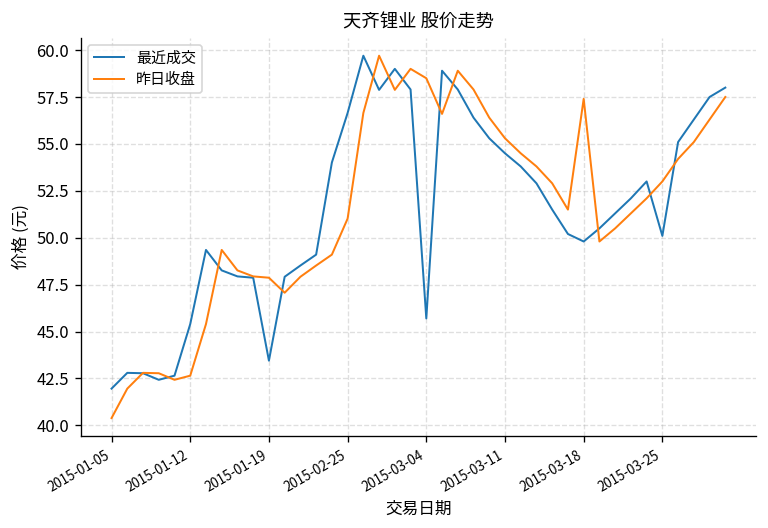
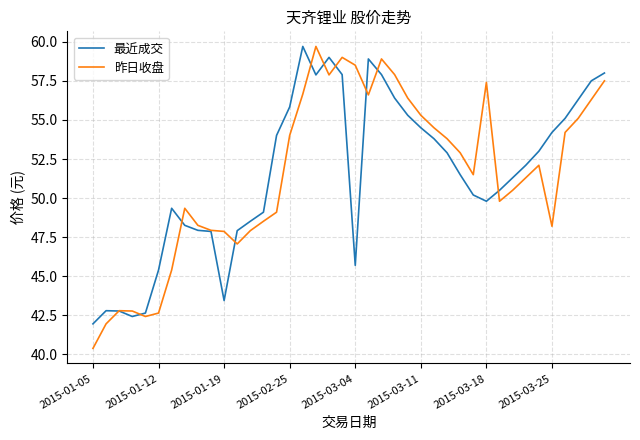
  {
    "最近成交": {
      "2015-01-05": 42.0,
      "2015-01-12": 45.4,
      "2015-01-19": 43.5,
-     "2015-02-25": 56.7,
+     "2015-02-25": 55.8,
      "2015-03-04": 45.7,
      "2015-03-11": 54.5,
      "2015-03-18": 49.8,
-     "2015-03-25": 50.1
+     "2015-03-25": 54.2
    },
    "昨日收盘": {
      "2015-01-05": 40.4,
      "2015-01-12": 42.7,
      "2015-01-19": 47.9,
-     "2015-02-25": 51.0,
+     "2015-02-25": 54.0,
      "2015-03-04": 58.5,
      "2015-03-11": 55.3,
      "2015-03-18": 57.4,
-     "2015-03-25": 53.0
+     "2015-03-25": 48.2
    }
  }
